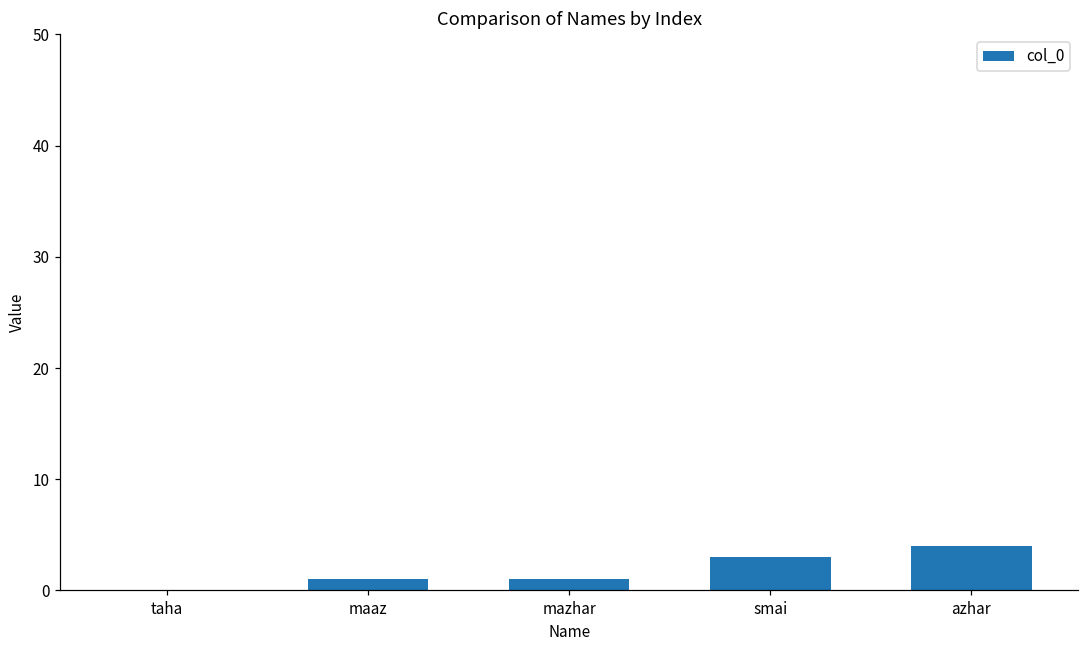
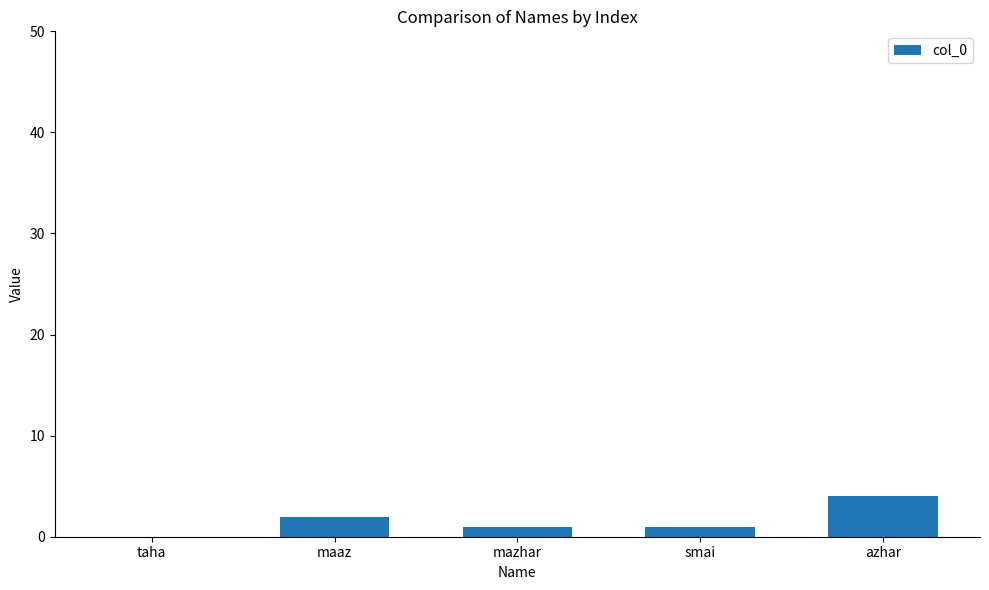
  {
    "taha": 0,
-   "maaz": 1,
+   "maaz": 2,
    "mazhar": 1,
-   "smai": 3,
+   "smai": 1,
    "azhar": 4
  }
